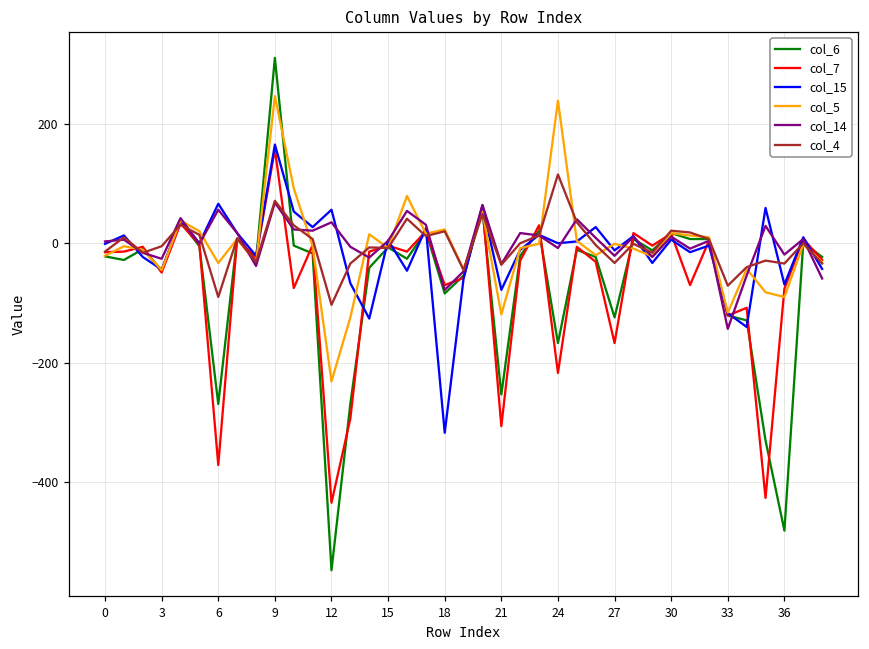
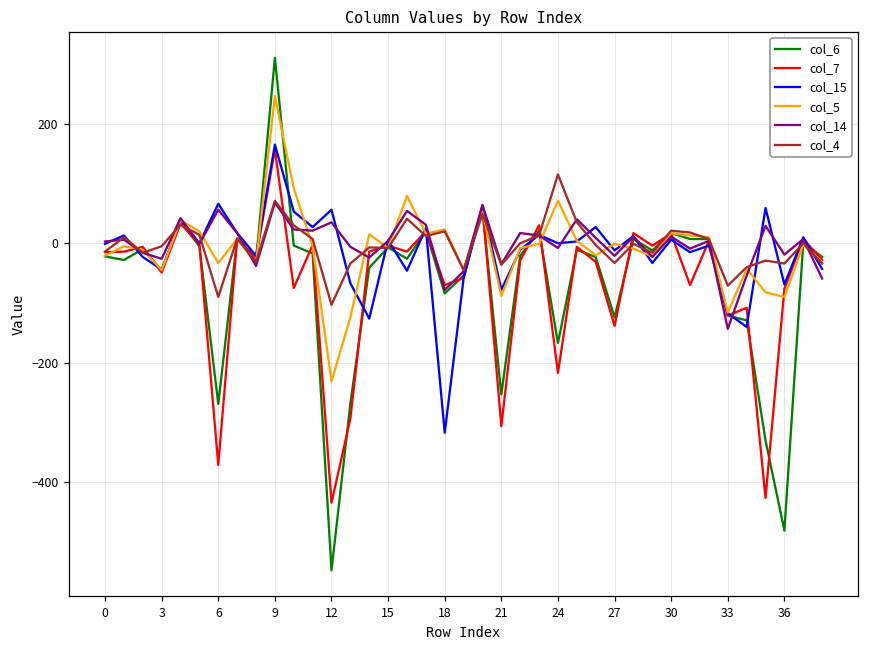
  {
    "col_6": {
      "6": -270,
      "9": 310,
      "12": -550,
      "18": -80,
      "21": -250,
      "24": -170,
      "27": -120,
      "36": -480
    },
    "col_7": {
      "6": -370,
      "9": 160,
      "12": -430,
      "18": -70,
      "21": -310,
      "24": -220,
-     "27": -170,
+     "27": -140,
      "36": -80
    },
    "col_15": {
      "6": 70,
      "9": 170,
      "12": 60,
      "18": -320,
      "21": -80,
      "24": 0,
      "27": -10,
      "30": 10,
      "36": -70
    },
    "col_5": {
      "6": -30,
      "9": 250,
      "12": -230,
-     "21": -120,
-     "24": 240,
+     "21": -90,
+     "24": 70,
      "27": 0,
      "36": -90
    },
    "col_14": {
      "3": -30,
      "6": 60,
      "12": 40,
      "18": -80,
      "24": -10,
      "27": -20,
      "30": 10,
      "33": -140,
      "36": -20
    },
    "col_4": {
      "3": -10,
      "6": -90,
      "12": -100,
      "24": 120,
      "27": -30,
      "33": -70,
      "36": -30
    }
  }
